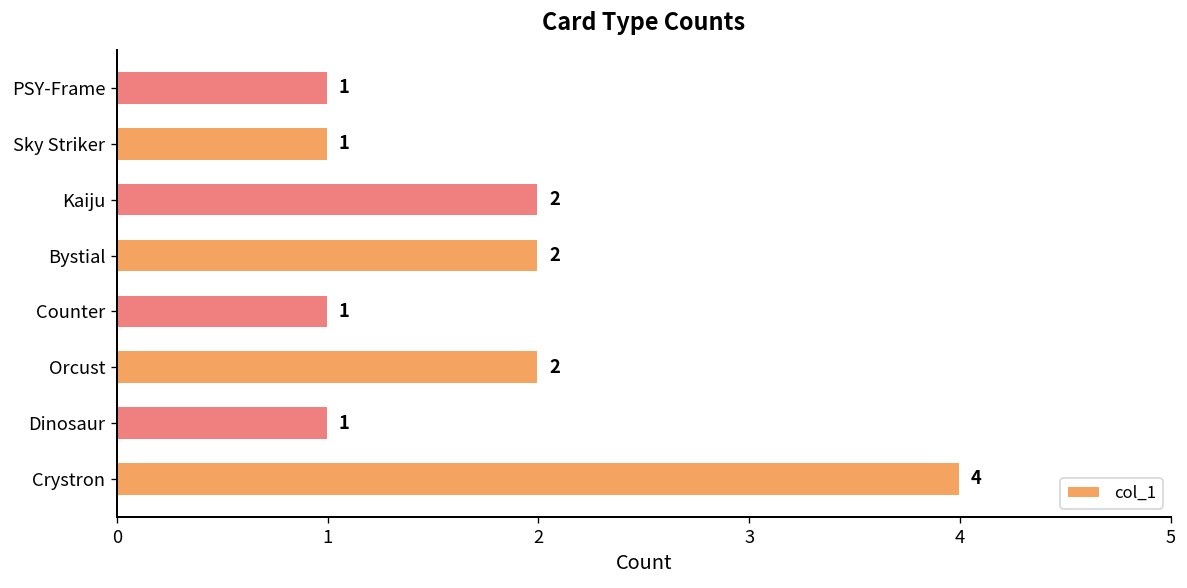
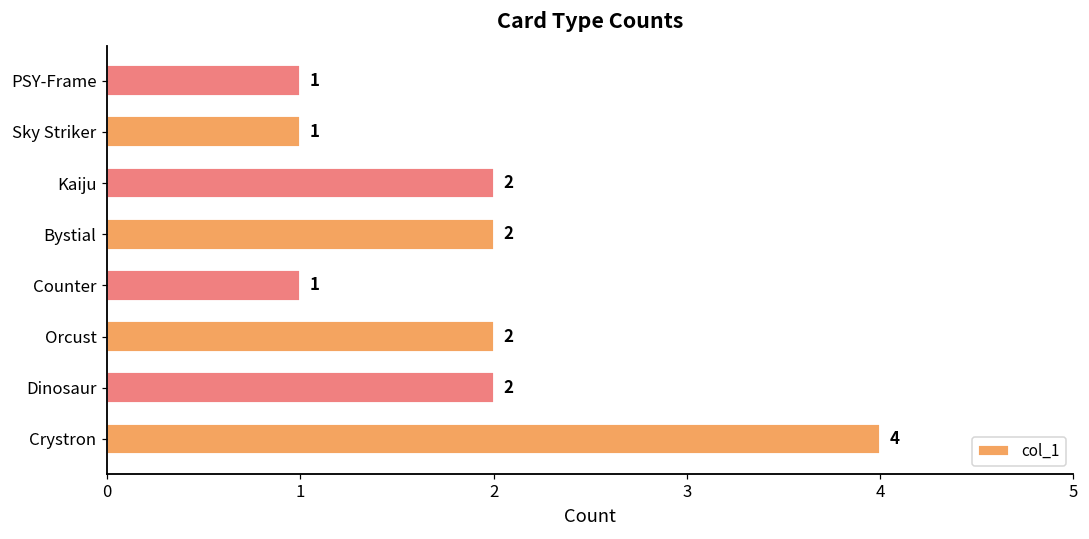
  {
    "PSY-Frame": 1,
    "Sky Striker": 1,
    "Kaiju": 2,
    "Bystial": 2,
    "Counter": 1,
    "Orcust": 2,
-   "Dinosaur": 1,
+   "Dinosaur": 2,
    "Crystron": 4
  }
